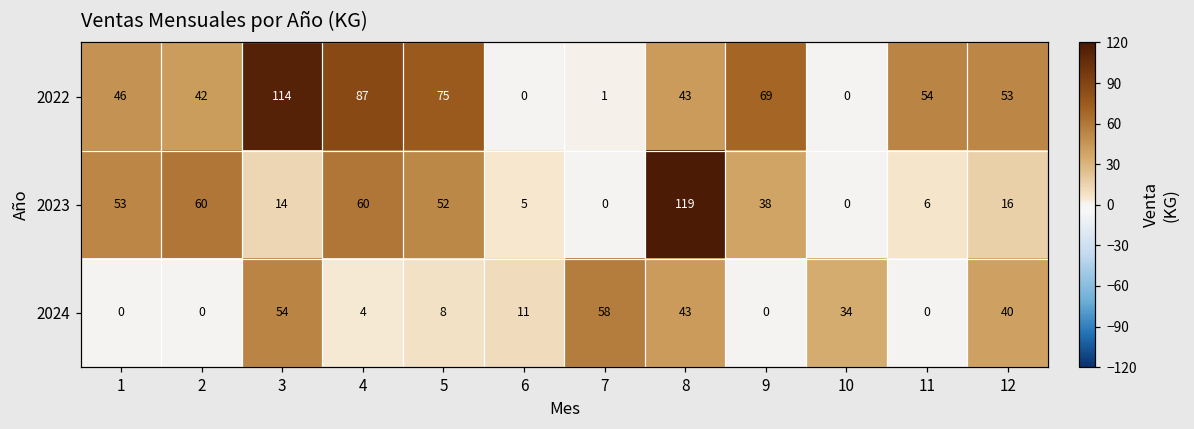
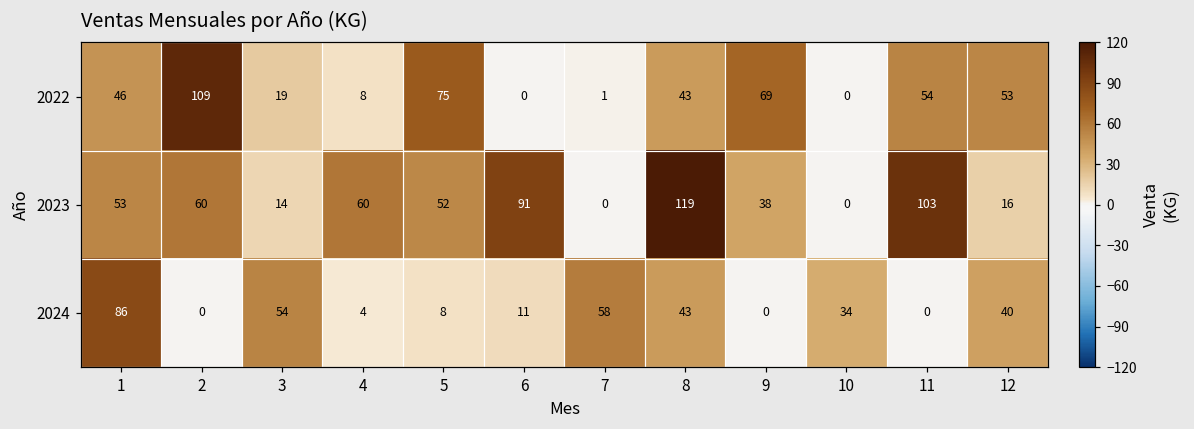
  {
    "2022": {
      "1": 46,
-     "2": 42,
-     "3": 114,
-     "4": 87,
+     "2": 109,
+     "3": 19,
+     "4": 8,
      "5": 75,
      "6": 0,
      "7": 1,
      "8": 43,
      "9": 69,
      "10": 0,
      "11": 54,
      "12": 53
    },
    "2023": {
      "1": 53,
      "2": 60,
      "3": 14,
      "4": 60,
      "5": 52,
-     "6": 5,
+     "6": 91,
      "7": 0,
      "8": 119,
      "9": 38,
      "10": 0,
-     "11": 6,
+     "11": 103,
      "12": 16
    },
    "2024": {
-     "1": 0,
+     "1": 86,
      "2": 0,
      "3": 54,
      "4": 4,
      "5": 8,
      "6": 11,
      "7": 58,
      "8": 43,
      "9": 0,
      "10": 34,
      "11": 0,
      "12": 40
    }
  }
